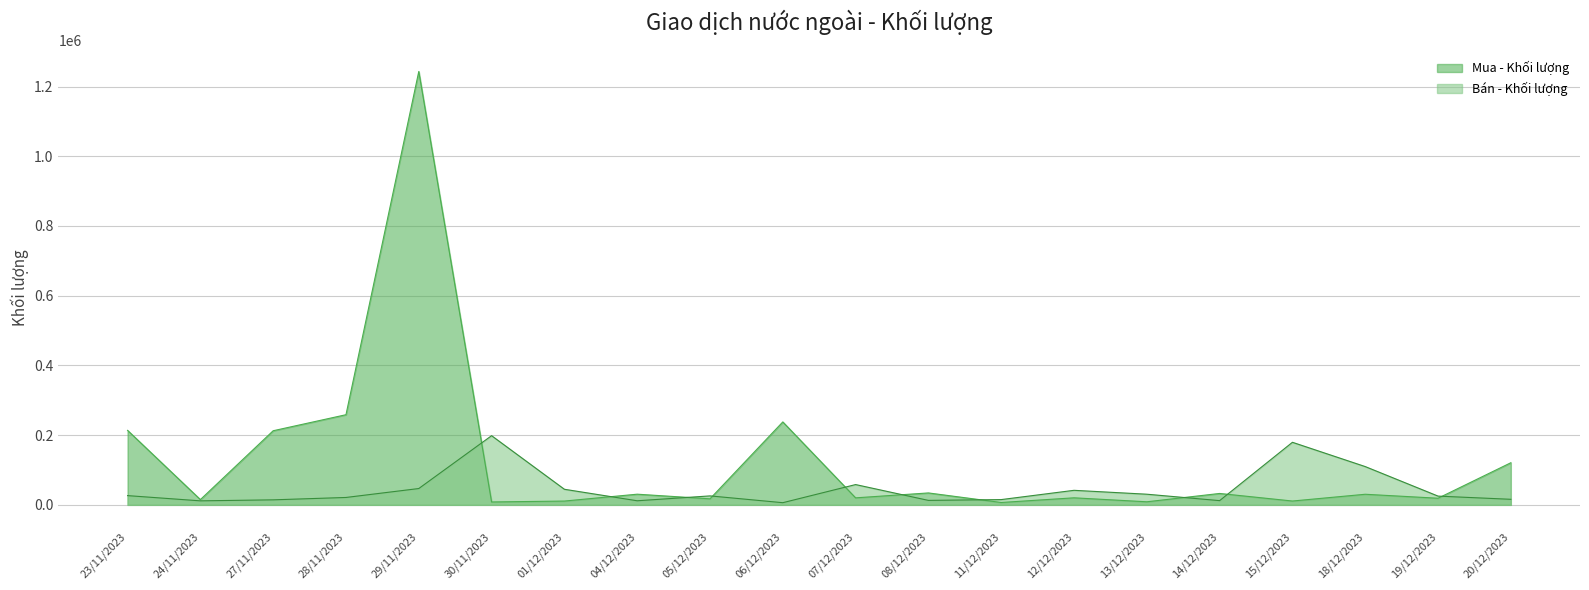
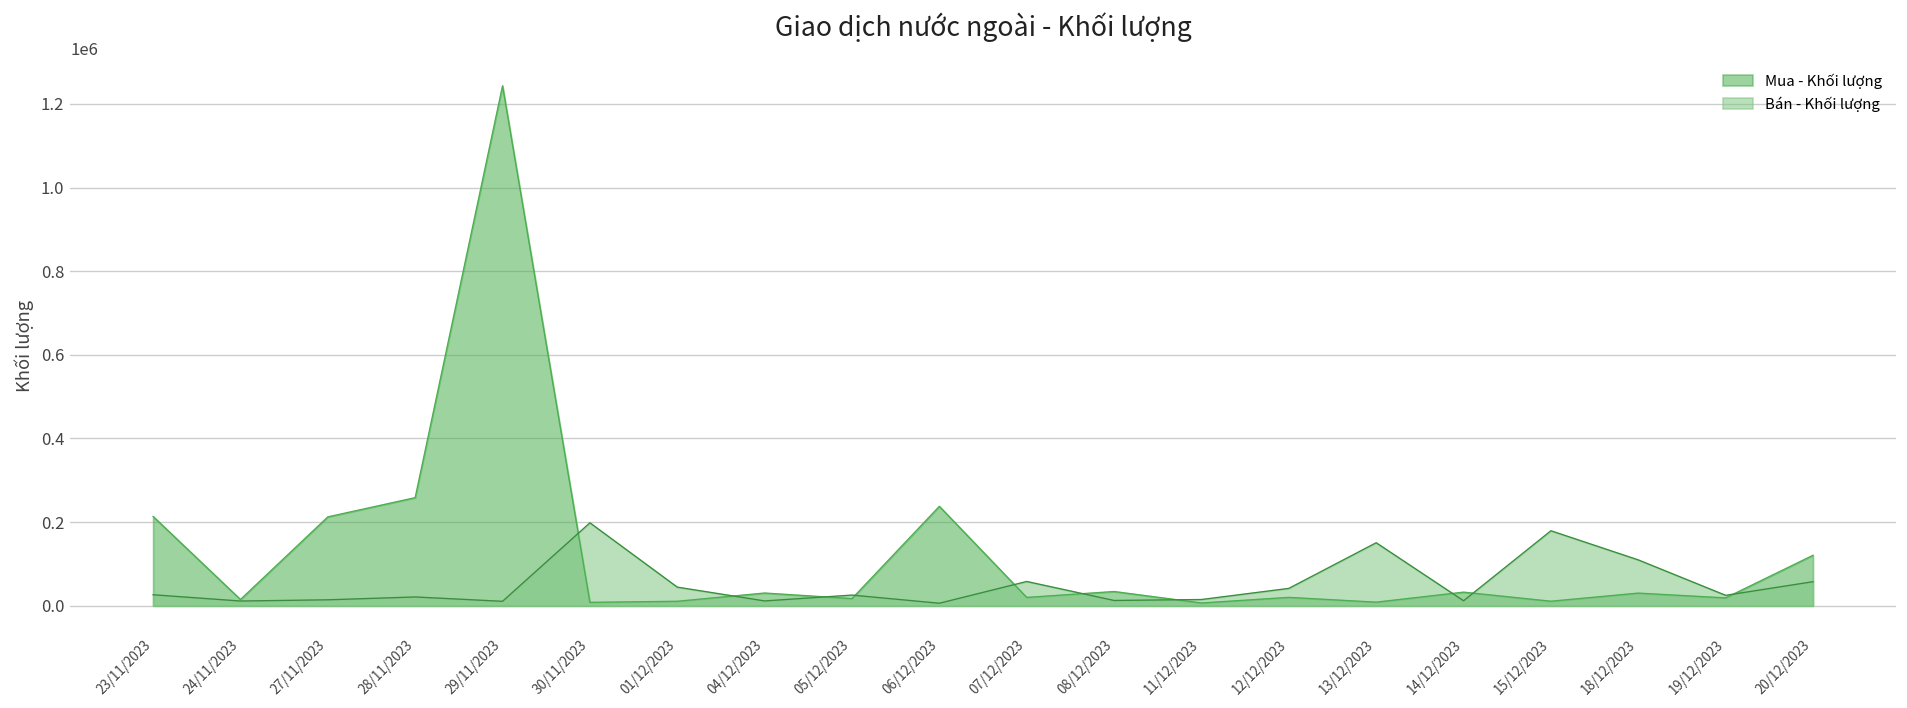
  {
    "Mua - Khối lượng": {
      "23/11/2023": 210000,
      "27/11/2023": 210000,
      "28/11/2023": 260000,
      "29/11/2023": 1240000,
      "30/11/2023": 10000,
      "01/12/2023": 10000,
      "04/12/2023": 30000,
      "05/12/2023": 20000,
      "06/12/2023": 240000,
      "07/12/2023": 20000,
      "08/12/2023": 30000,
      "11/12/2023": 10000,
      "12/12/2023": 20000,
      "13/12/2023": 10000,
      "14/12/2023": 30000,
      "15/12/2023": 10000,
      "18/12/2023": 30000,
      "20/12/2023": 120000
    },
    "Bán - Khối lượng": {
      "23/11/2023": 30000,
      "27/11/2023": 10000,
      "28/11/2023": 20000,
-     "29/11/2023": 50000,
+     "29/11/2023": 10000,
      "30/11/2023": 200000,
      "01/12/2023": 40000,
      "04/12/2023": 10000,
      "05/12/2023": 30000,
      "06/12/2023": 10000,
      "07/12/2023": 60000,
      "08/12/2023": 10000,
      "11/12/2023": 20000,
      "12/12/2023": 40000,
-     "13/12/2023": 30000,
+     "13/12/2023": 150000,
      "14/12/2023": 10000,
      "15/12/2023": 180000,
      "18/12/2023": 110000,
-     "20/12/2023": 20000
+     "20/12/2023": 60000
    }
  }
